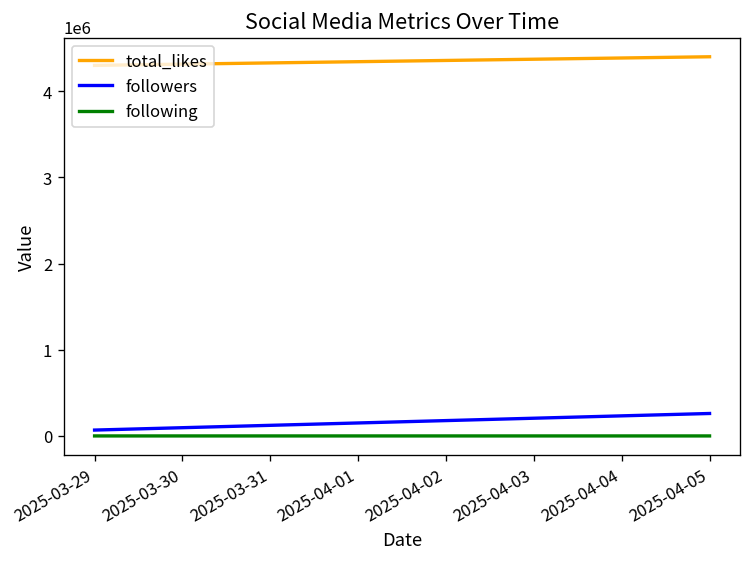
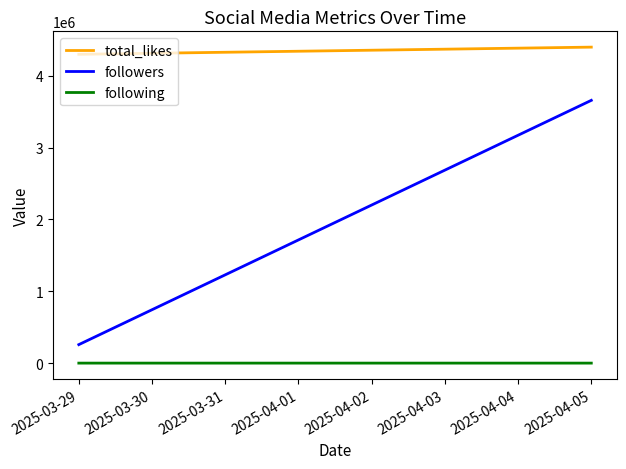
  {
    "total_likes": {
      "2025-04-05": 4400000
    },
    "followers": {
-     "2025-03-29": 100000,
-     "2025-04-05": 300000
+     "2025-03-29": 300000,
+     "2025-04-05": 3700000
    },
    "following": {
      "2025-03-29": 0,
      "2025-04-05": 0
    }
  }
